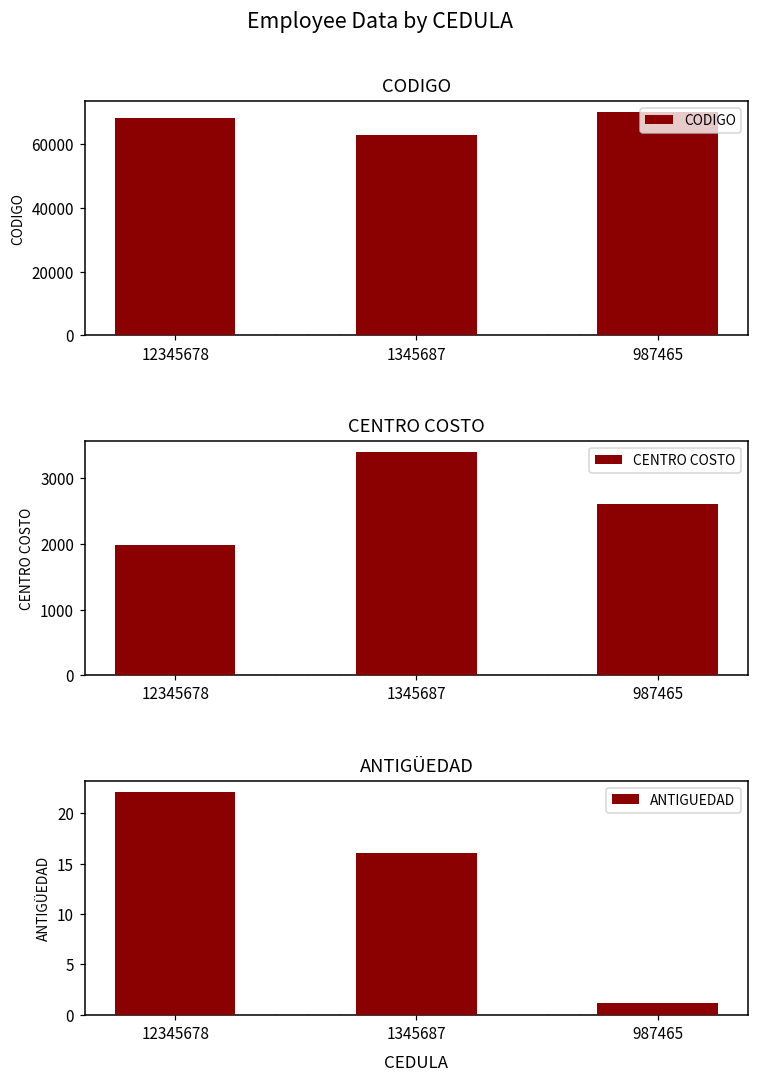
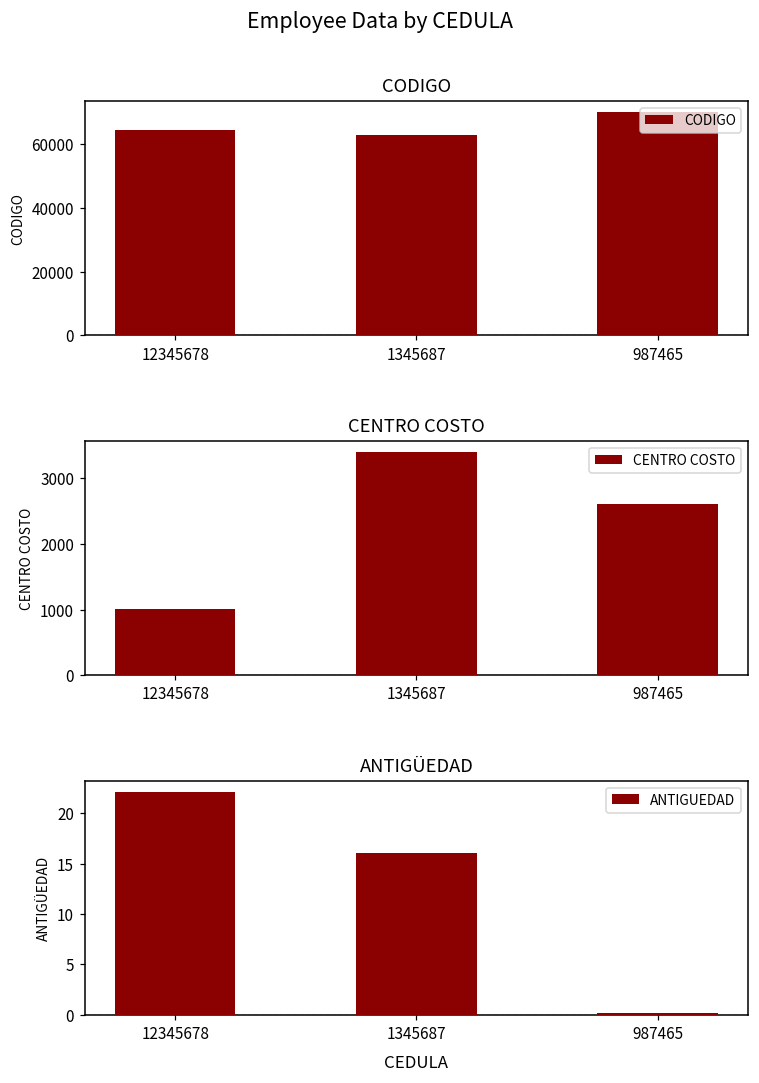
  {
    "CODIGO": {
-     "12345678": 68000,
+     "12345678": 64000,
      "1345687": 63000
    },
    "CENTRO COSTO": {
-     "12345678": 2000,
+     "12345678": 1000,
      "1345687": 3400,
      "987465": 2600
    },
    "ANTIGÜEDAD": {
      "12345678": 22,
      "1345687": 16,
-     "987465": 1
+     "987465": 0
    }
  }
